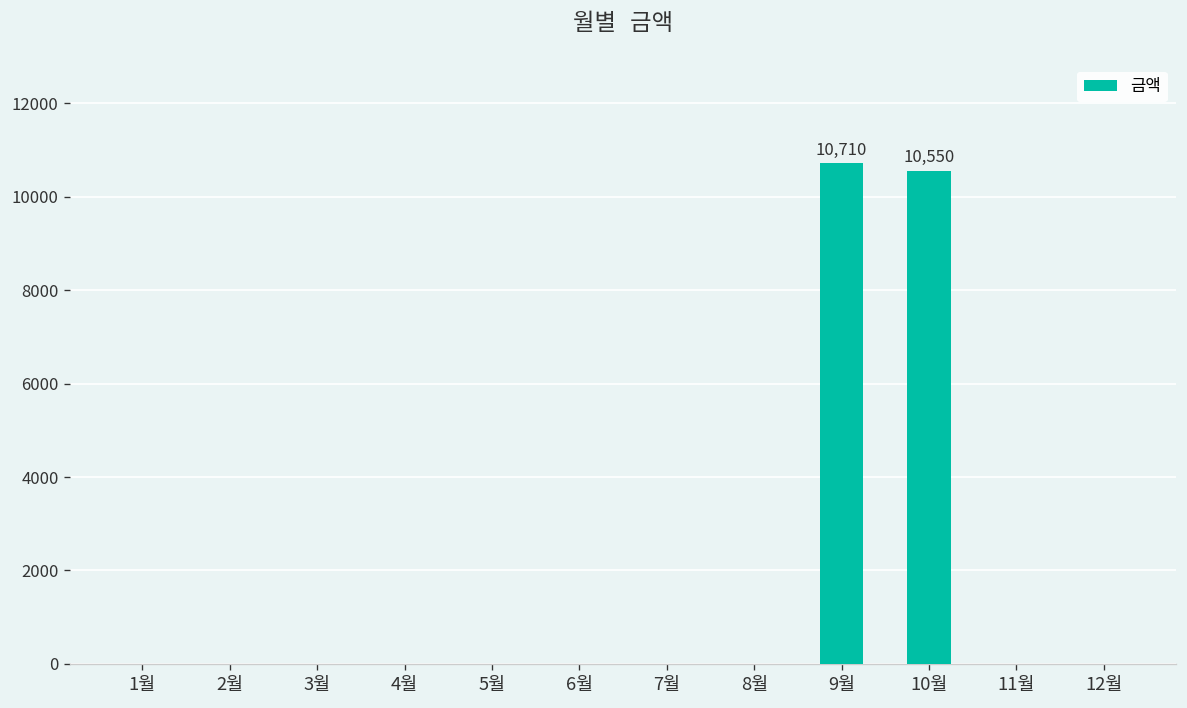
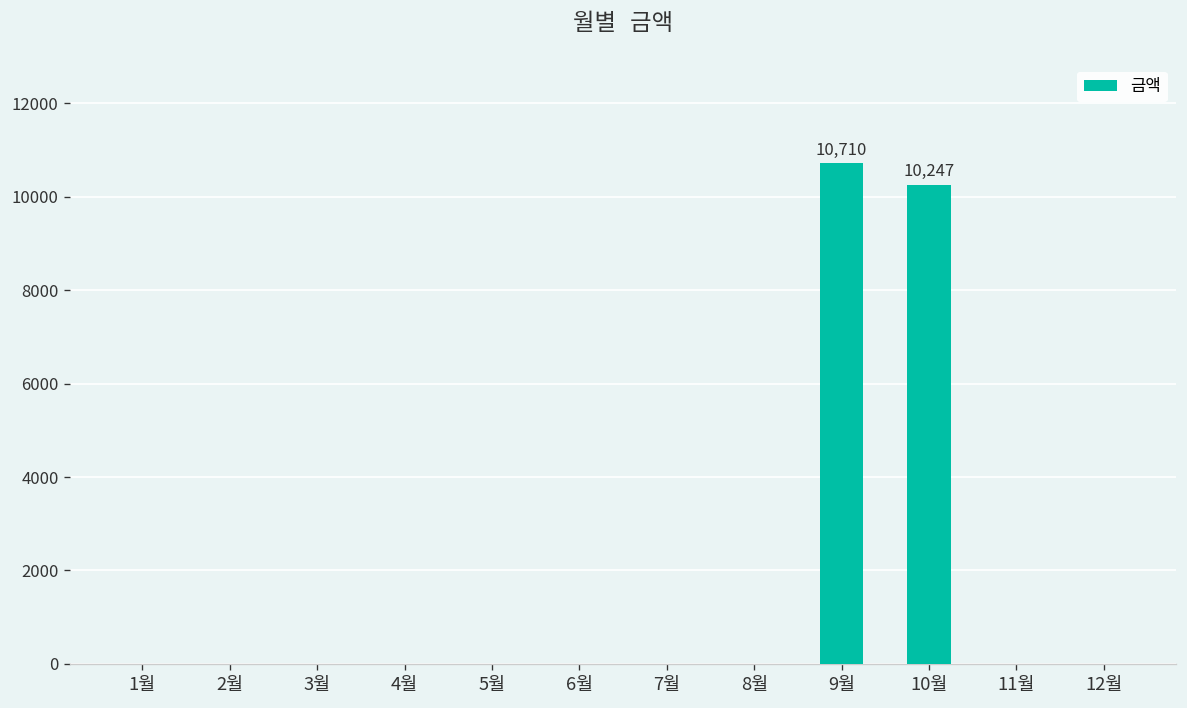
  {
    "9월": "10,710",
-   "10월": "10,550"
+   "10월": "10,247"
  }
